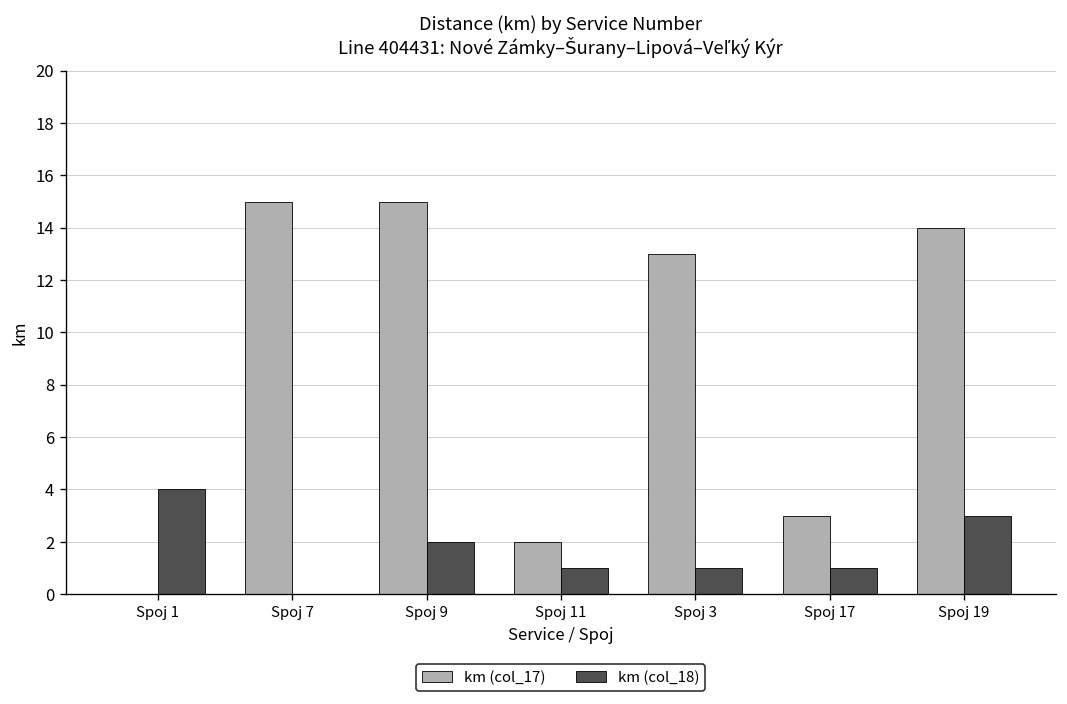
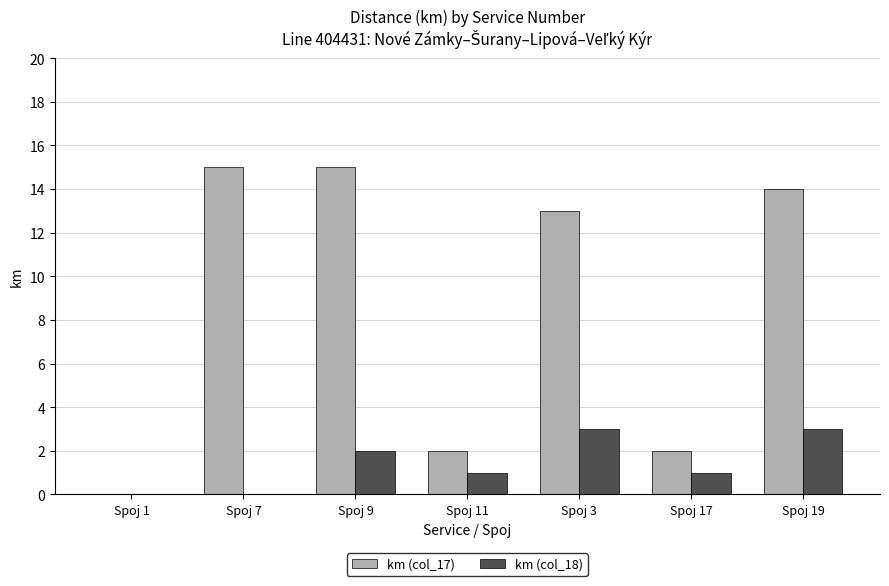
  {
    "km (col_17)": {
      "Spoj 1": 0,
      "Spoj 7": 15,
      "Spoj 9": 15,
      "Spoj 11": 2,
      "Spoj 3": 13,
-     "Spoj 17": 3,
+     "Spoj 17": 2,
      "Spoj 19": 14
    },
    "km (col_18)": {
-     "Spoj 1": 4,
+     "Spoj 1": 0,
      "Spoj 7": 0,
      "Spoj 9": 2,
      "Spoj 11": 1,
-     "Spoj 3": 1,
+     "Spoj 3": 3,
      "Spoj 17": 1,
      "Spoj 19": 3
    }
  }
